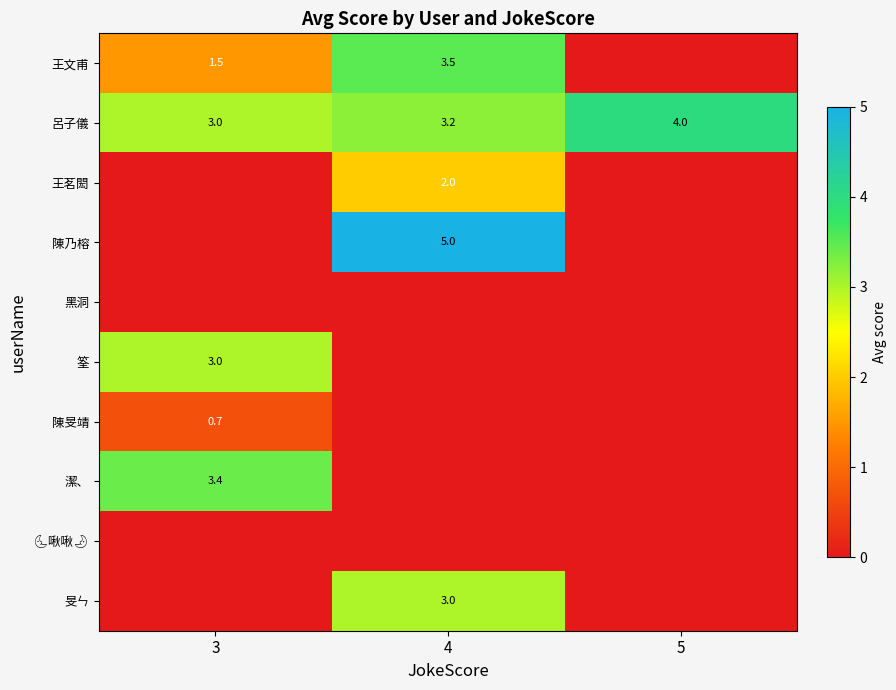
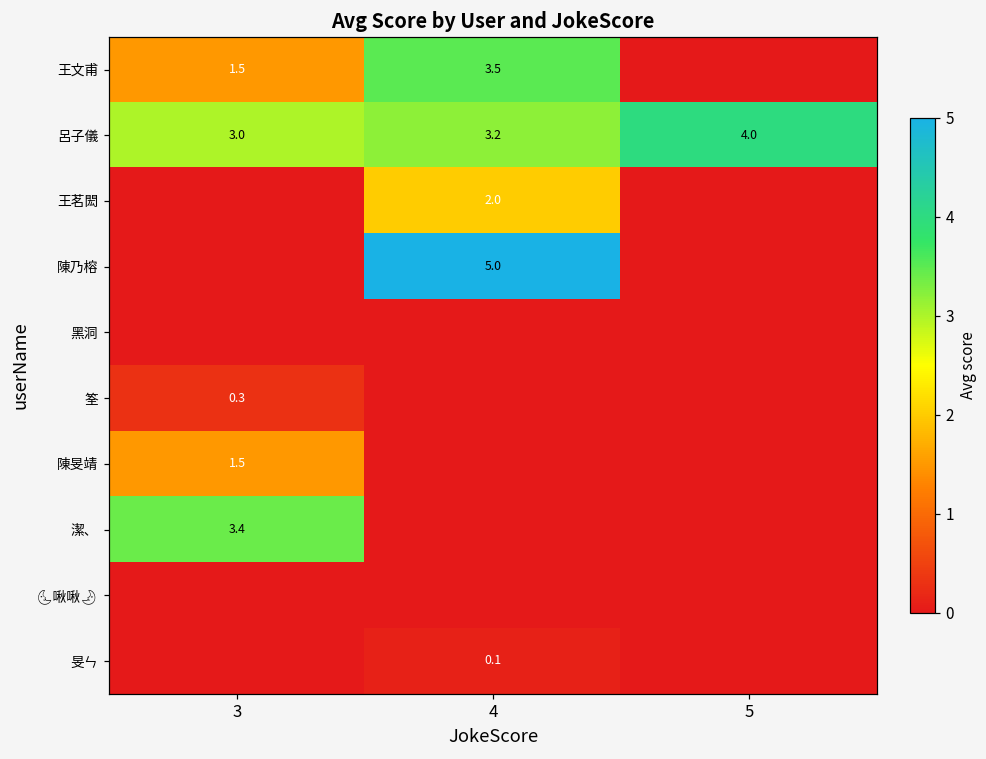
  {
    "王文甫": {
      "3": 1.5,
      "4": 3.5
    },
    "呂子儀": {
      "3": 3.0,
      "4": 3.2,
      "5": 4.0
    },
    "王茗閎": {
      "4": 2.0
    },
    "陳乃榕": {
      "4": 5.0
    },
    "筌": {
-     "3": 3.0
+     "3": 0.3
    },
    "陳旻靖": {
-     "3": 0.7
+     "3": 1.5
    },
    "潔、": {
      "3": 3.4
    },
    "旻ㄣ": {
-     "4": 3.0
+     "4": 0.1
    }
  }
